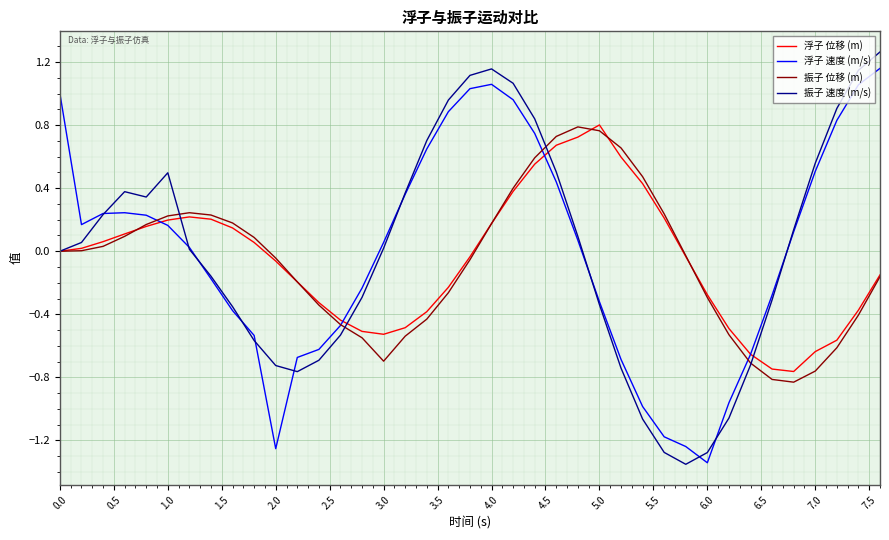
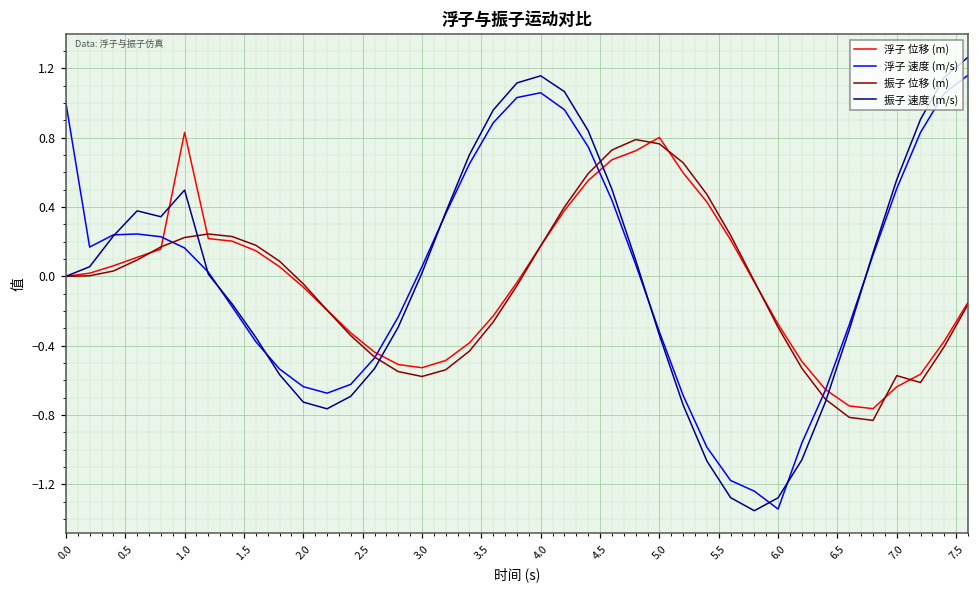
  {
    "浮子 位移 (m)": {
-     "1.0": 0.20,
+     "1.0": 0.83,
      "2.0": -0.06,
      "3.0": -0.53,
      "5.0": 0.80,
      "6.0": -0.28,
      "7.0": -0.64
    },
    "浮子 速度 (m/s)": {
      "0.0": 1.00,
      "1.0": 0.16,
-     "2.0": -1.25,
+     "2.0": -0.64,
      "3.0": 0.06,
      "4.0": 1.06,
      "5.0": -0.32,
      "6.0": -1.34,
      "7.0": 0.51
    },
    "振子 位移 (m)": {
      "1.0": 0.22,
      "2.0": -0.04,
-     "3.0": -0.70,
+     "3.0": -0.58,
      "5.0": 0.76,
      "6.0": -0.29,
-     "7.0": -0.76
+     "7.0": -0.57
    },
    "振子 速度 (m/s)": {
      "1.0": 0.50,
      "2.0": -0.72,
      "3.0": 0.02,
      "4.0": 1.16,
      "5.0": -0.34,
      "6.0": -1.28,
      "7.0": 0.56
    }
  }
